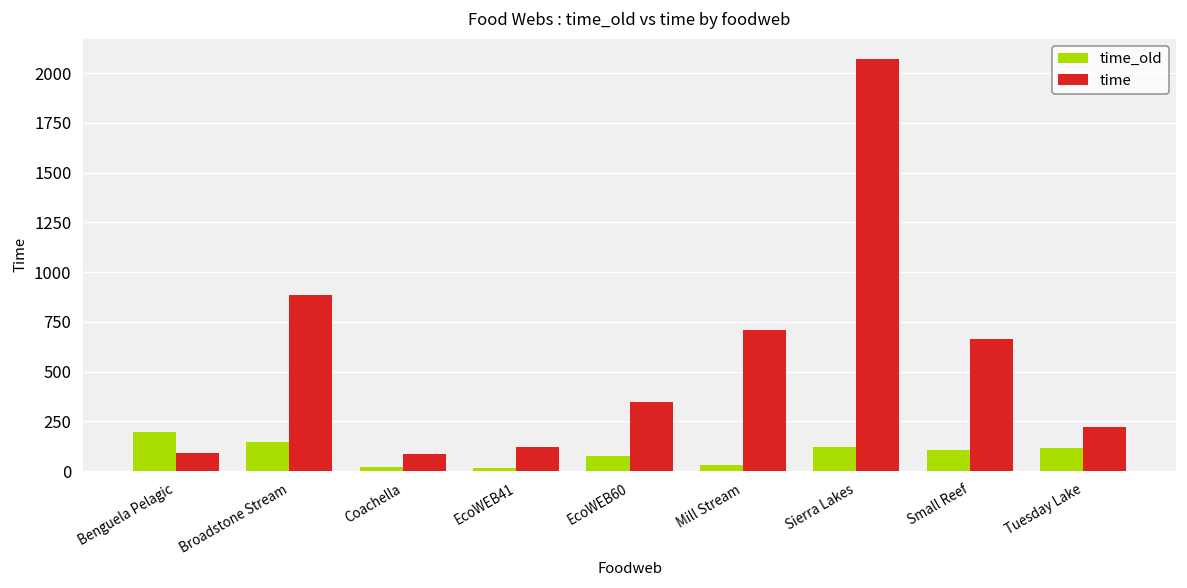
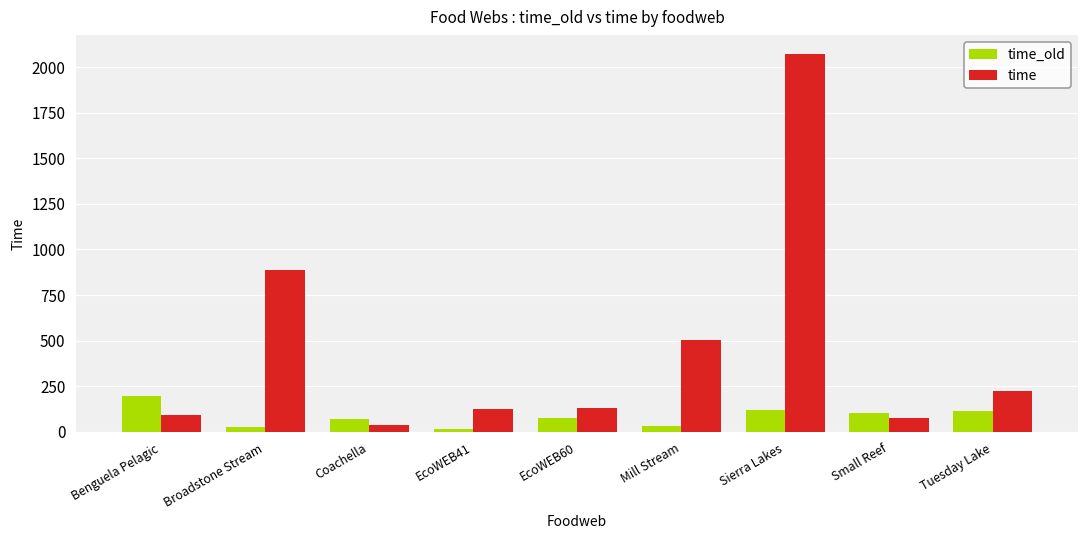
  {
    "time_old": {
      "Benguela Pelagic": 190,
-     "Broadstone Stream": 150,
-     "Coachella": 20,
+     "Broadstone Stream": 20,
+     "Coachella": 70,
      "EcoWEB41": 20,
      "EcoWEB60": 80,
      "Mill Stream": 30,
      "Sierra Lakes": 120,
      "Small Reef": 100,
      "Tuesday Lake": 120
    },
    "time": {
      "Benguela Pelagic": 90,
      "Broadstone Stream": 890,
-     "Coachella": 90,
+     "Coachella": 30,
      "EcoWEB41": 120,
-     "EcoWEB60": 350,
-     "Mill Stream": 710,
+     "EcoWEB60": 130,
+     "Mill Stream": 500,
      "Sierra Lakes": 2070,
-     "Small Reef": 660,
+     "Small Reef": 80,
      "Tuesday Lake": 220
    }
  }
